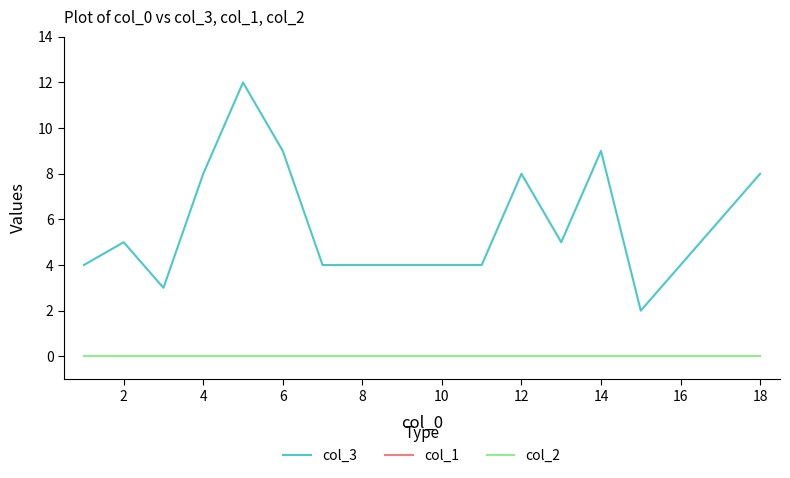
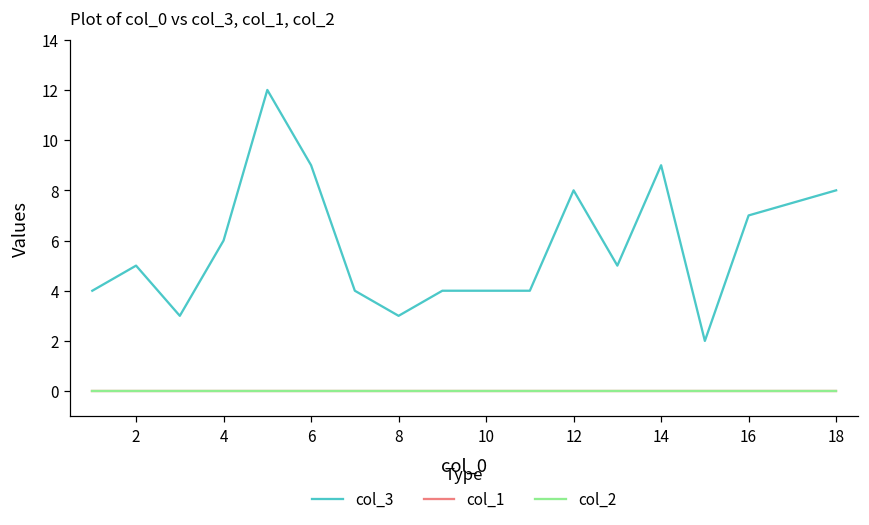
  {
    "col_3": {
      "2": 5,
-     "4": 8,
+     "4": 6,
      "6": 9,
-     "8": 4,
+     "8": 3,
      "10": 4,
      "12": 8,
      "14": 9,
-     "16": 4,
+     "16": 7,
      "18": 8
    },
    "col_2": {
      "2": 0,
      "4": 0,
      "6": 0,
      "8": 0,
      "10": 0,
      "12": 0,
      "14": 0,
      "16": 0,
      "18": 0
    }
  }
